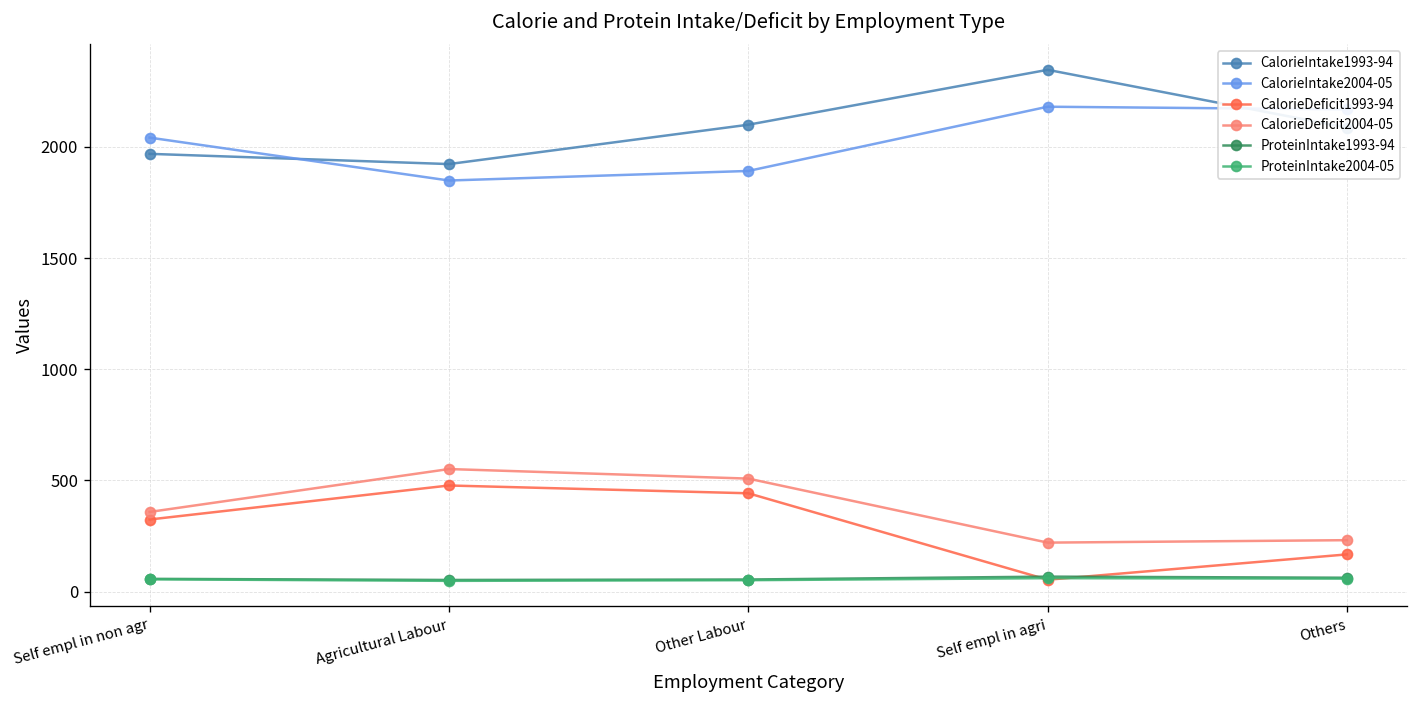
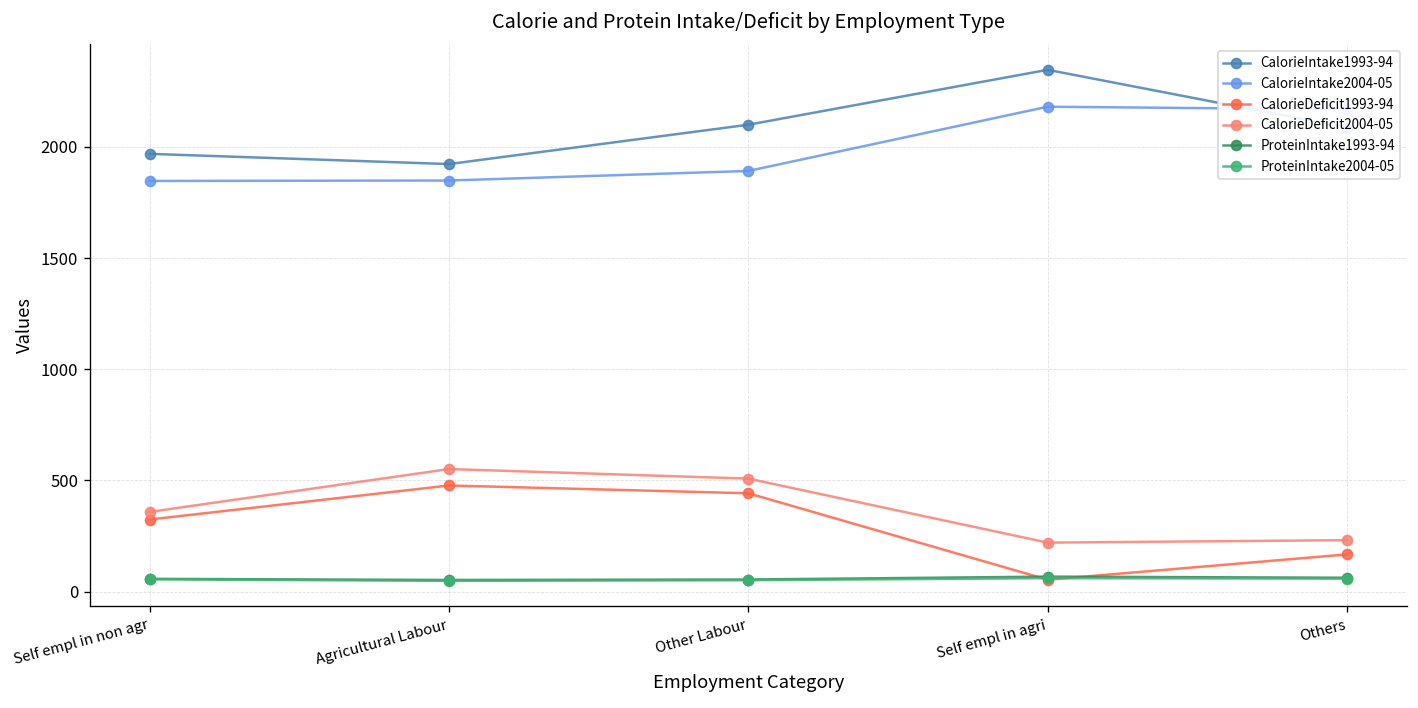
  {
    "CalorieIntake1993-94": {
      "Self empl in non agr": 1970,
      "Agricultural Labour": 1920,
      "Other Labour": 2100,
      "Self empl in agri": 2350
    },
    "CalorieIntake2004-05": {
-     "Self empl in non agr": 2040,
+     "Self empl in non agr": 1850,
      "Agricultural Labour": 1850,
      "Other Labour": 1890,
      "Self empl in agri": 2180
    }
  }
